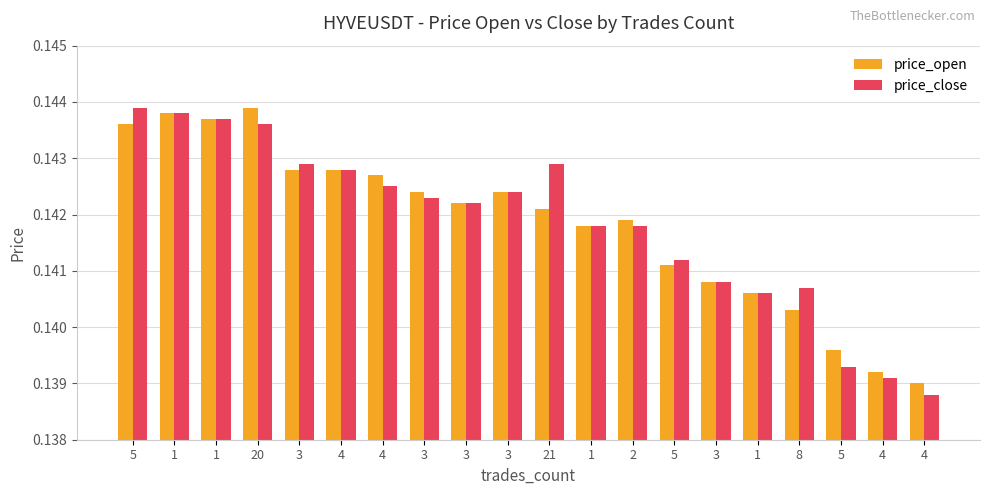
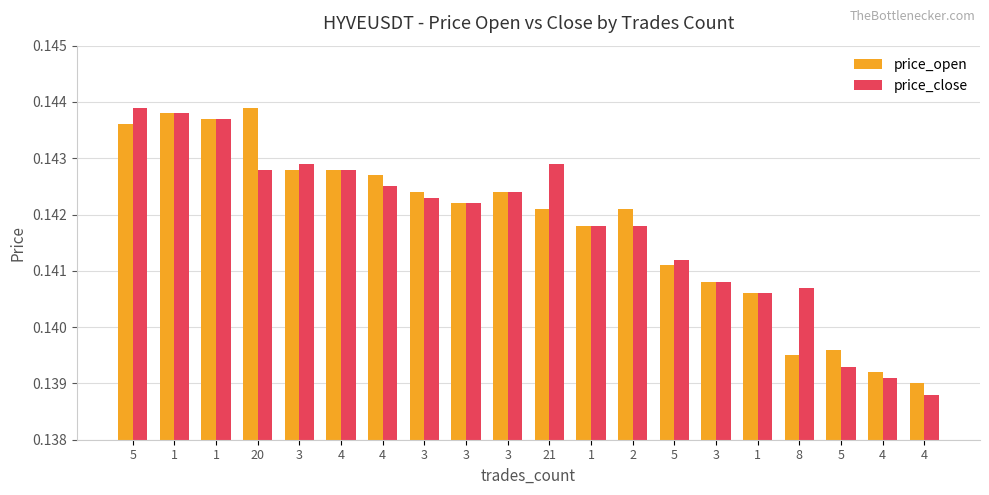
  {
    "price_open": {
      "20": 0.1439,
      "21": 0.1421,
-     "2": 0.1419,
-     "8": 0.1403
+     "2": 0.1421,
+     "8": 0.1395
    },
    "price_close": {
-     "20": 0.1436,
+     "20": 0.1428,
      "21": 0.1429,
      "2": 0.1418,
      "8": 0.1407
    }
  }
